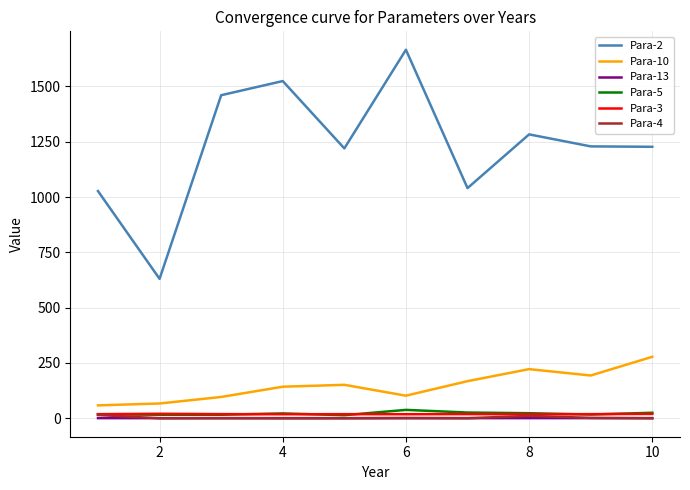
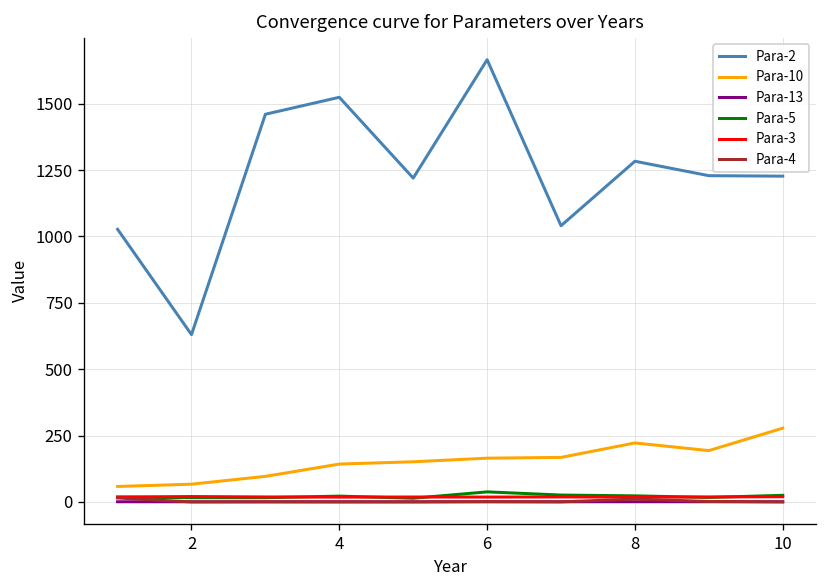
  {
    "Para-2": {
      "2": 630,
      "4": 1520,
      "6": 1670,
      "8": 1280,
      "10": 1230
    },
    "Para-10": {
      "2": 70,
      "4": 140,
-     "6": 100,
+     "6": 160,
      "8": 220,
      "10": 280
    },
    "Para-5": {
      "6": 40
    },
    "Para-3": {
      "6": 20
    }
  }
